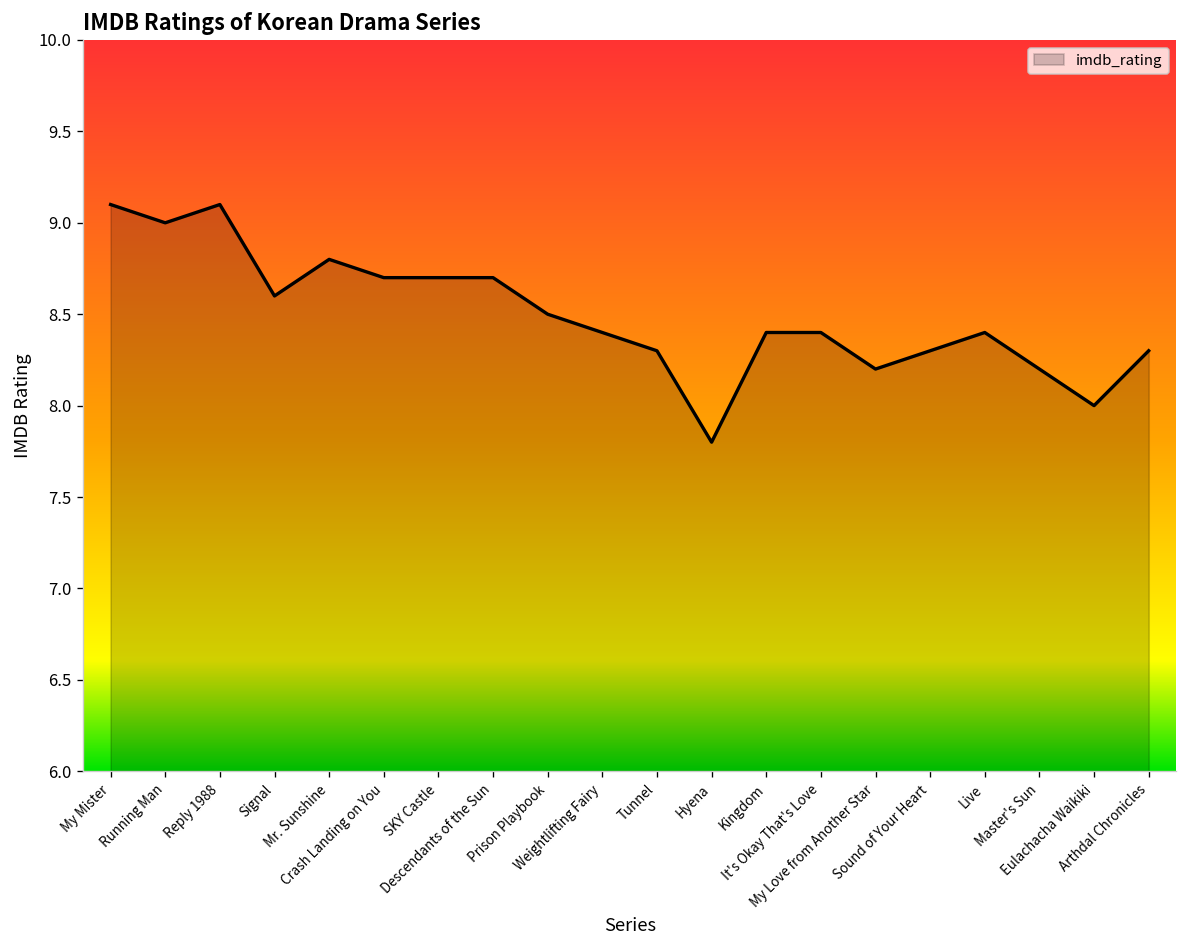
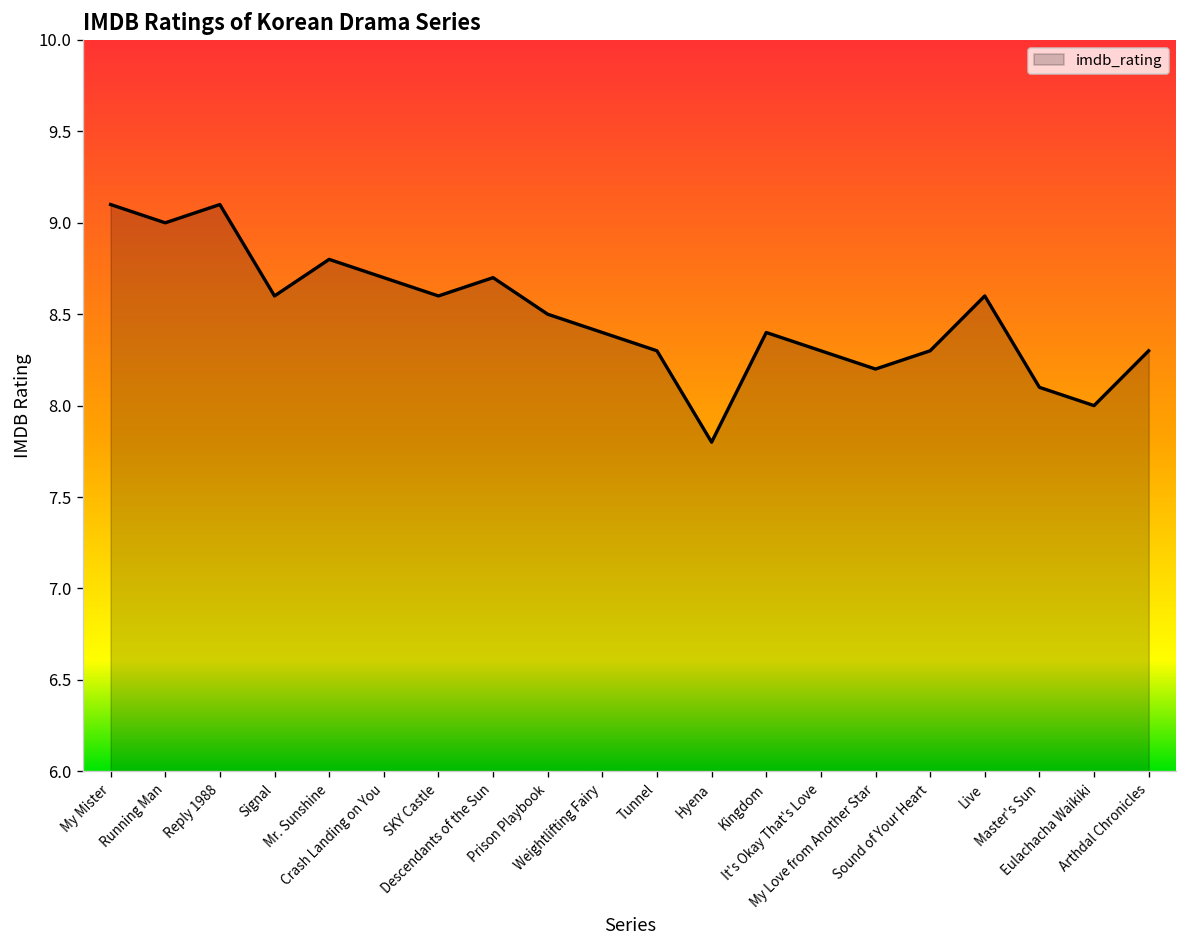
  {
    "My Mister": 9.1,
    "Running Man": 9.0,
    "Reply 1988": 9.1,
    "Signal": 8.6,
    "Mr. Sunshine": 8.8,
    "Crash Landing on You": 8.7,
-   "SKY Castle": 8.7,
+   "SKY Castle": 8.6,
    "Descendants of the Sun": 8.7,
    "Prison Playbook": 8.5,
    "Weightlifting Fairy": 8.4,
    "Tunnel": 8.3,
    "Hyena": 7.8,
    "Kingdom": 8.4,
-   "It's Okay That's Love": 8.4,
+   "It's Okay That's Love": 8.3,
    "My Love from Another Star": 8.2,
    "Sound of Your Heart": 8.3,
-   "Live": 8.4,
-   "Master's Sun": 8.2,
+   "Live": 8.6,
+   "Master's Sun": 8.1,
    "Eulachacha Waikiki": 8.0,
    "Arthdal Chronicles": 8.3
  }
